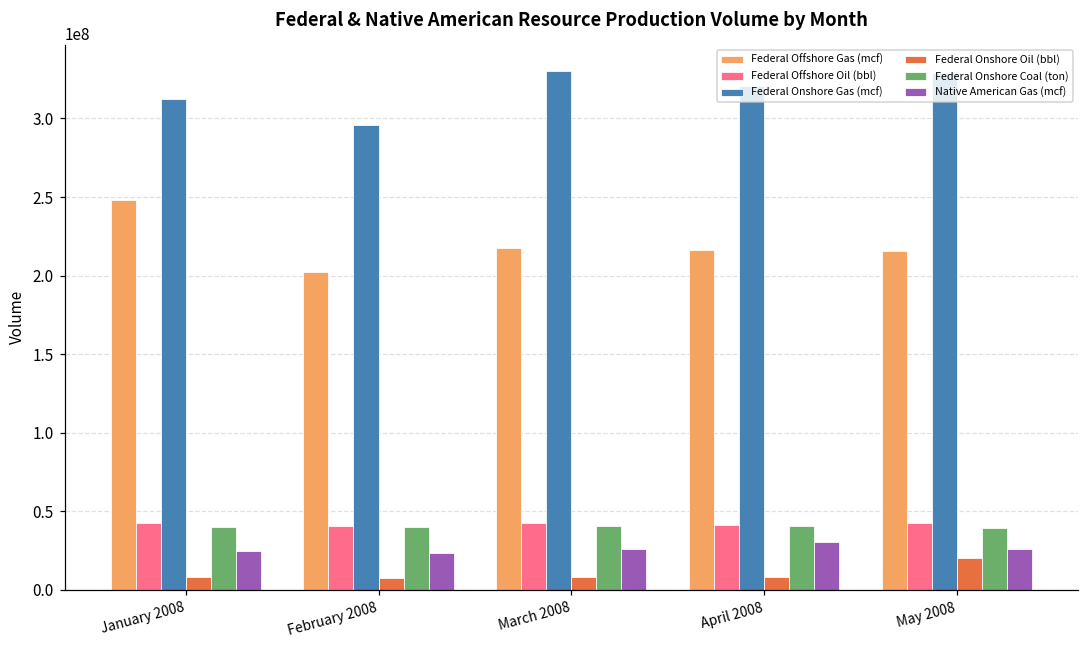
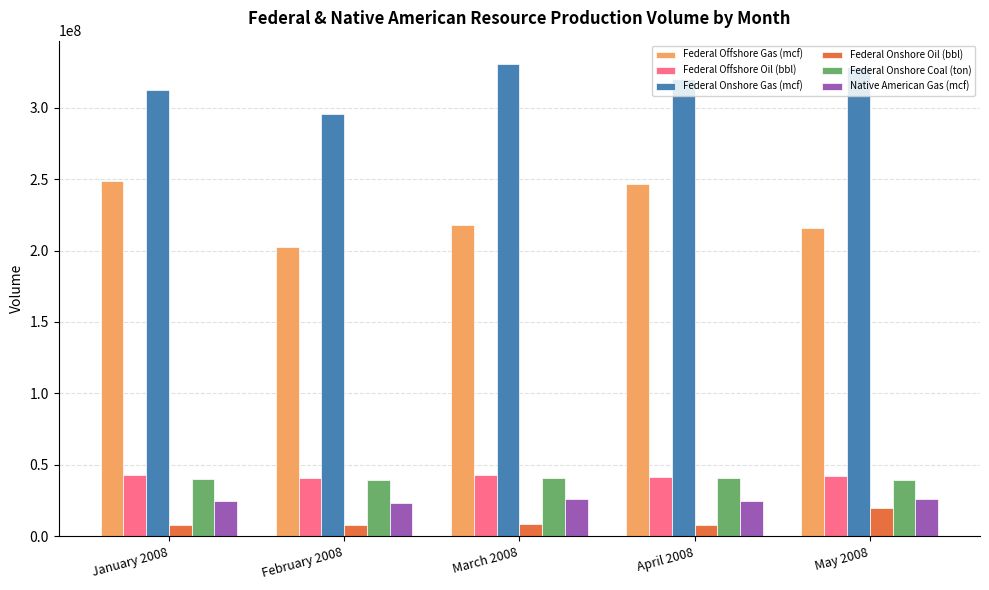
  {
    "Federal Offshore Gas (mcf)": {
      "January 2008": 248000000,
      "February 2008": 202000000,
      "March 2008": 218000000,
-     "April 2008": 216000000,
+     "April 2008": 247000000,
      "May 2008": 216000000
    },
    "Federal Offshore Oil (bbl)": {
      "January 2008": 43000000,
      "February 2008": 41000000,
      "March 2008": 43000000,
      "April 2008": 41000000,
      "May 2008": 42000000
    },
    "Federal Onshore Gas (mcf)": {
      "January 2008": 313000000,
      "February 2008": 296000000,
      "March 2008": 330000000
    },
    "Federal Onshore Oil (bbl)": {
      "January 2008": 8000000,
      "February 2008": 8000000,
      "March 2008": 8000000,
      "April 2008": 8000000,
      "May 2008": 20000000
    },
    "Federal Onshore Coal (ton)": {
      "January 2008": 40000000,
      "February 2008": 40000000,
      "March 2008": 41000000,
      "April 2008": 41000000,
      "May 2008": 39000000
    },
    "Native American Gas (mcf)": {
      "January 2008": 25000000,
      "February 2008": 23000000,
      "March 2008": 26000000,
-     "April 2008": 31000000,
+     "April 2008": 25000000,
      "May 2008": 26000000
    }
  }
